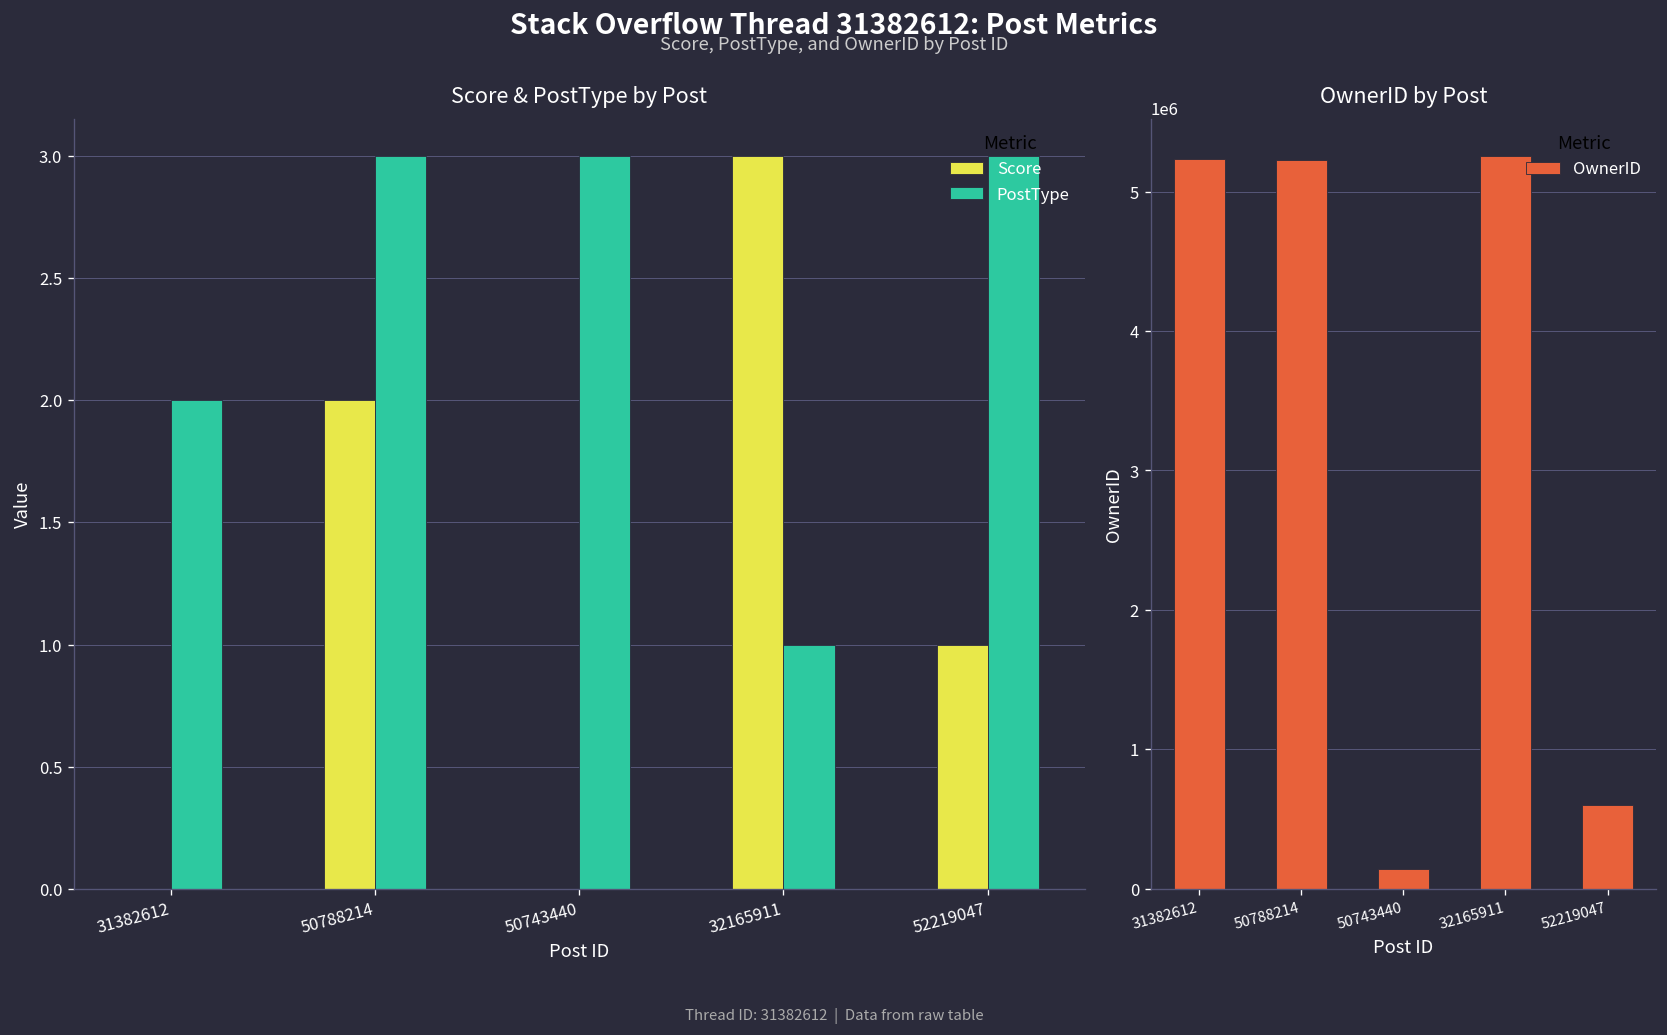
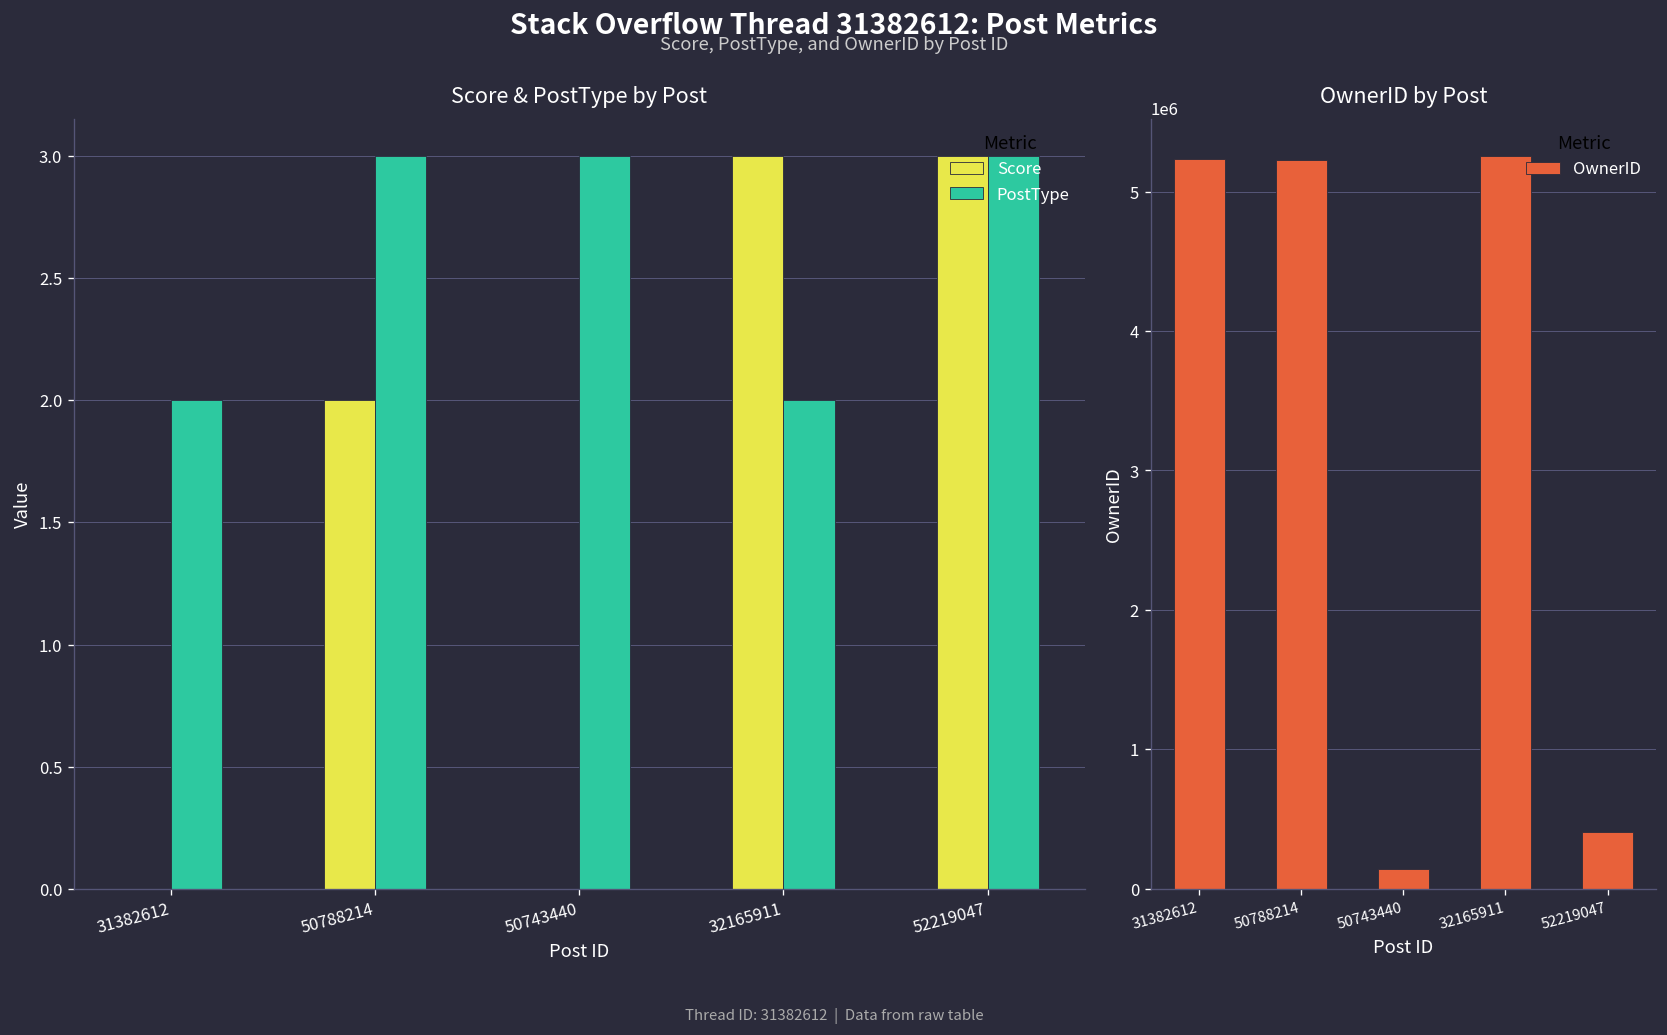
  {
    "Score & PostType by Post": {
      "Score": {
        "31382612": 0,
        "50788214": 2,
        "50743440": 0,
        "32165911": 3,
-       "52219047": 1
+       "52219047": 3
      },
      "PostType": {
        "31382612": 2,
        "50788214": 3,
        "50743440": 3,
-       "32165911": 1,
+       "32165911": 2,
        "52219047": 3
      }
    },
    "OwnerID by Post": {
      "31382612": 5230000,
      "50788214": 5230000,
      "50743440": 140000,
      "32165911": 5260000,
-     "52219047": 600000
+     "52219047": 410000
    }
  }
